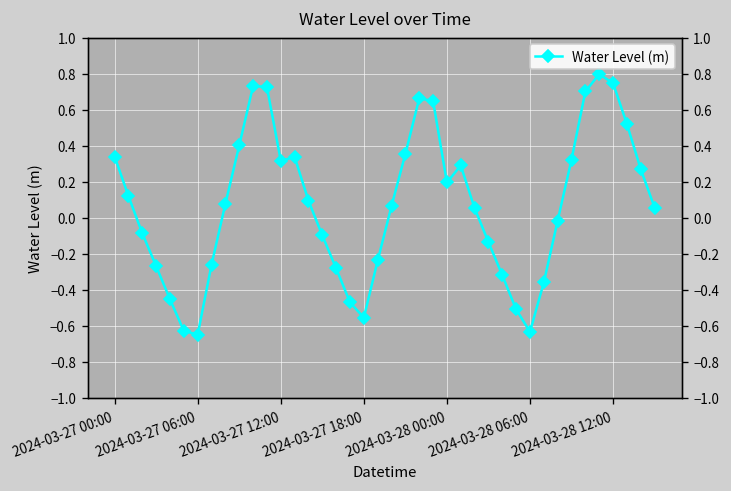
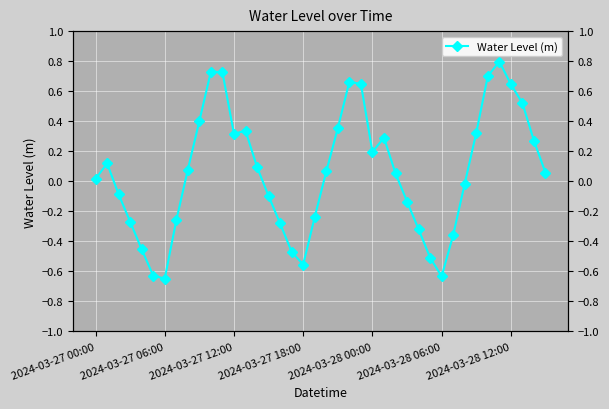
  {
-   "2024-03-27 00:00": 0.34,
+   "2024-03-27 00:00": 0.01,
    "2024-03-27 06:00": -0.65,
    "2024-03-27 12:00": 0.32,
    "2024-03-27 18:00": -0.55,
    "2024-03-28 00:00": 0.20,
    "2024-03-28 06:00": -0.63,
-   "2024-03-28 12:00": 0.75
+   "2024-03-28 12:00": 0.65
  }
